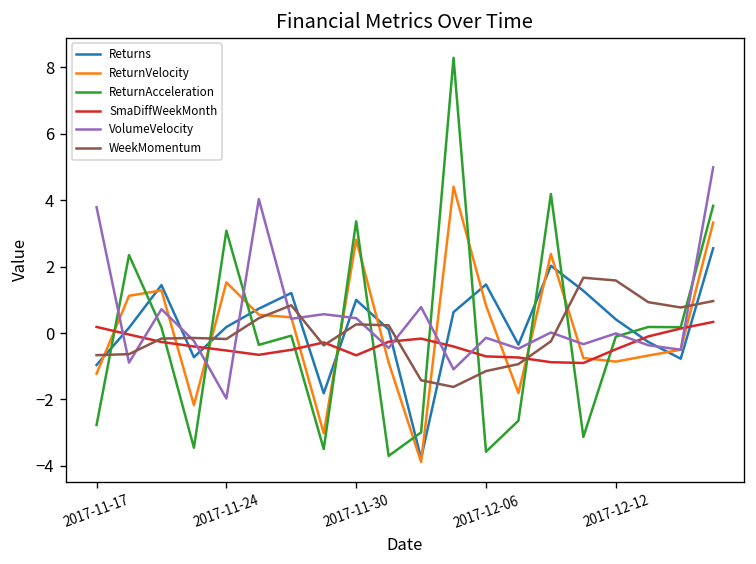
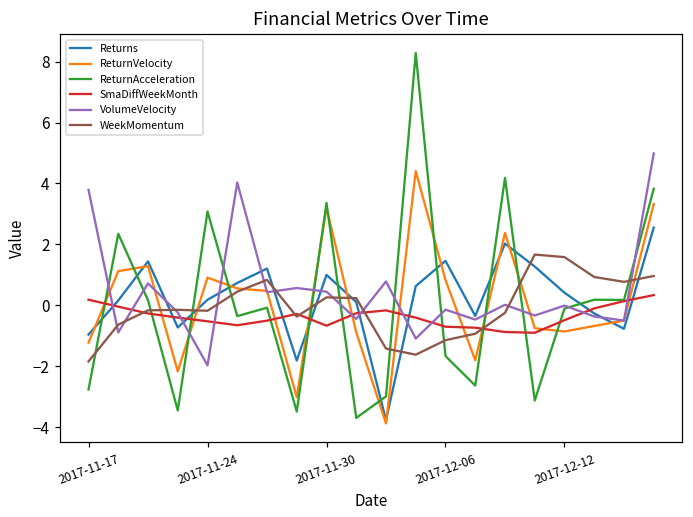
  {
    "Returns": {
      "2017-11-17": -1.0,
      "2017-11-24": 0.2,
      "2017-11-30": 1.0,
      "2017-12-06": 1.5,
      "2017-12-12": 0.4
    },
    "ReturnVelocity": {
      "2017-11-17": -1.2,
-     "2017-11-24": 1.5,
-     "2017-11-30": 2.8,
+     "2017-11-24": 0.9,
+     "2017-11-30": 3.2,
      "2017-12-06": 0.8,
      "2017-12-12": -0.9
    },
    "ReturnAcceleration": {
      "2017-11-17": -2.8,
      "2017-11-24": 3.1,
      "2017-11-30": 3.4,
-     "2017-12-06": -3.6,
+     "2017-12-06": -1.7,
      "2017-12-12": -0.1
    },
    "SmaDiffWeekMonth": {
      "2017-11-17": 0.2,
      "2017-11-24": -0.5,
      "2017-11-30": -0.7,
      "2017-12-06": -0.7,
      "2017-12-12": -0.5
    },
    "VolumeVelocity": {
      "2017-11-17": 3.8,
      "2017-11-24": -2.0,
      "2017-11-30": 0.4,
      "2017-12-06": -0.1,
      "2017-12-12": 0.0
    },
    "WeekMomentum": {
-     "2017-11-17": -0.7,
+     "2017-11-17": -1.8,
      "2017-11-24": -0.2,
      "2017-11-30": 0.3,
      "2017-12-06": -1.1,
      "2017-12-12": 1.6
    }
  }
